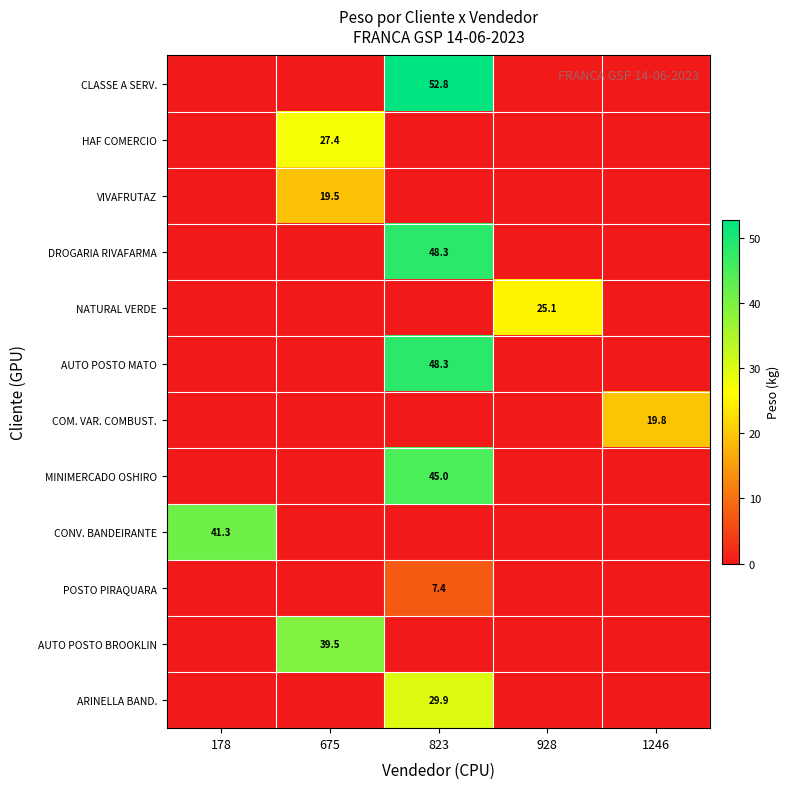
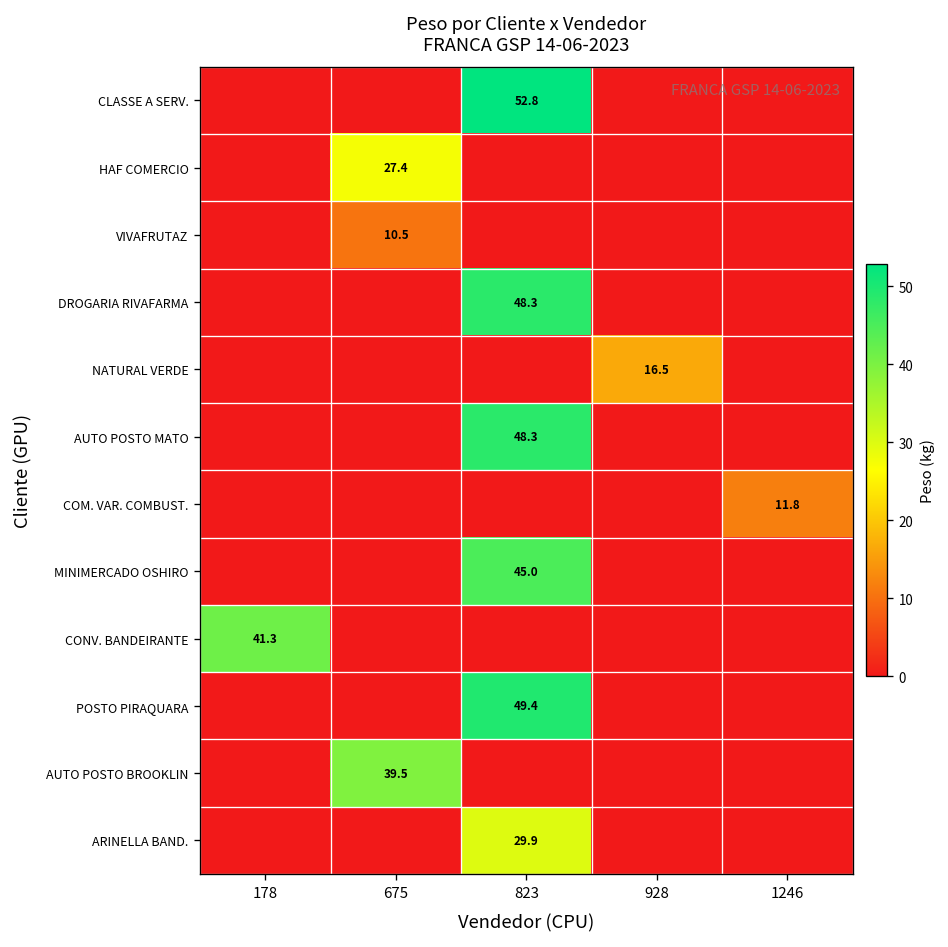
  {
    "CLASSE A SERV.": {
      "823": 52.8
    },
    "HAF COMERCIO": {
      "675": 27.4
    },
    "VIVAFRUTAZ": {
-     "675": 19.5
+     "675": 10.5
    },
    "DROGARIA RIVAFARMA": {
      "823": 48.3
    },
    "NATURAL VERDE": {
-     "928": 25.1
+     "928": 16.5
    },
    "AUTO POSTO MATO": {
      "823": 48.3
    },
    "COM. VAR. COMBUST.": {
-     "1246": 19.8
+     "1246": 11.8
    },
    "MINIMERCADO OSHIRO": {
      "823": 45.0
    },
    "CONV. BANDEIRANTE": {
      "178": 41.3
    },
    "POSTO PIRAQUARA": {
-     "823": 7.4
+     "823": 49.4
    },
    "AUTO POSTO BROOKLIN": {
      "675": 39.5
    },
    "ARINELLA BAND.": {
      "823": 29.9
    }
  }
